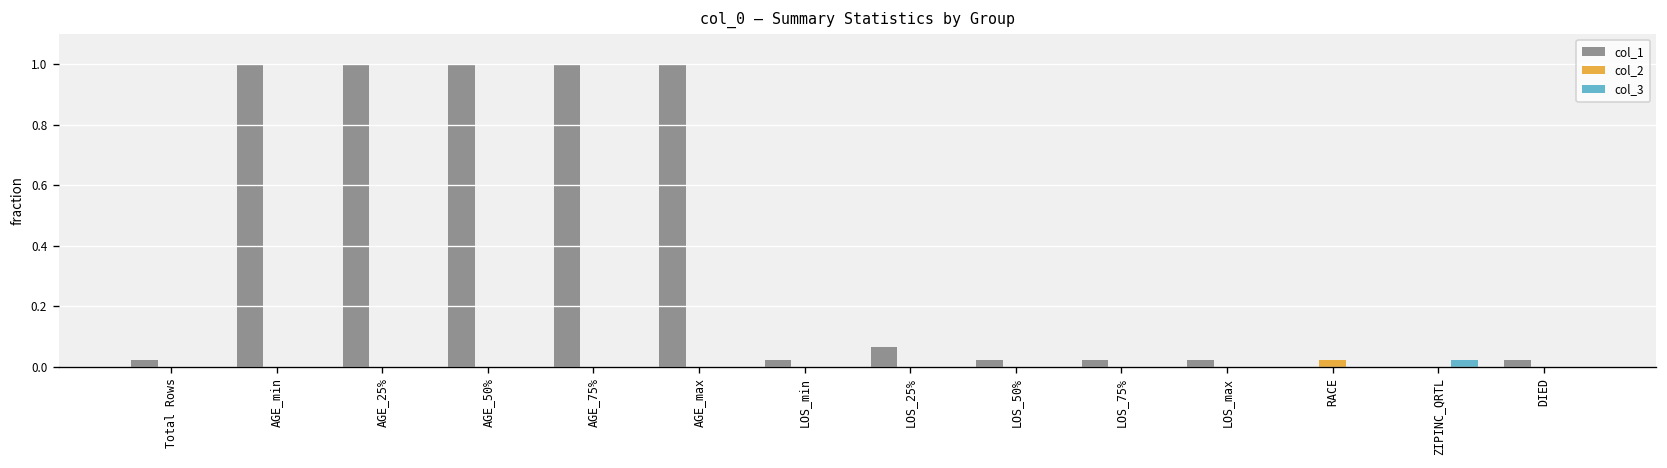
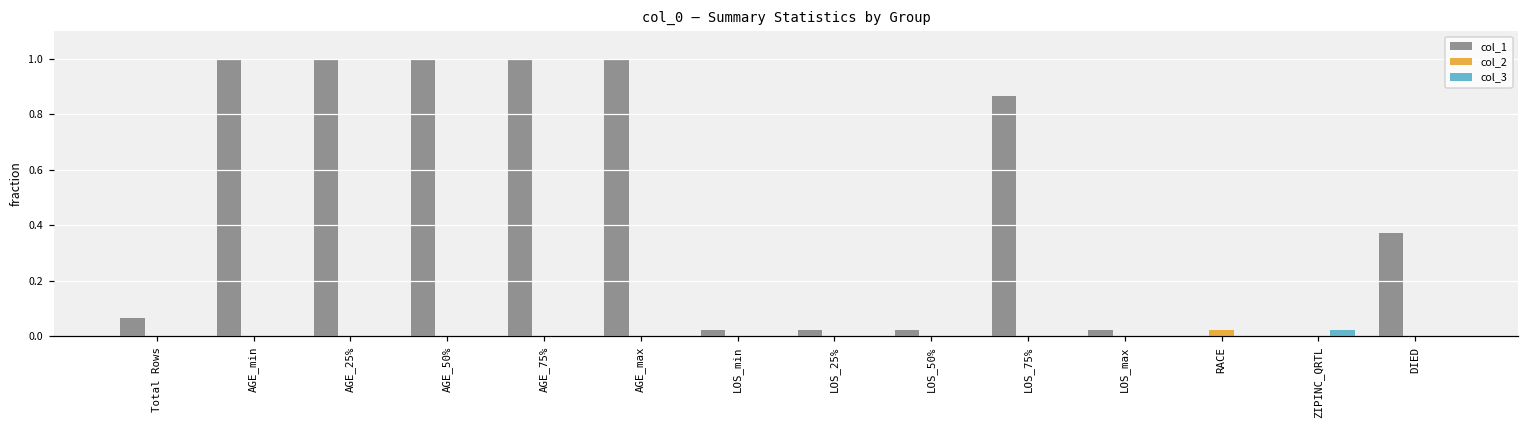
  {
    "col_1": {
-     "Total Rows": 0.02,
+     "Total Rows": 0.06,
      "AGE_min": 1.00,
      "AGE_25%": 1.00,
      "AGE_50%": 1.00,
      "AGE_75%": 1.00,
      "AGE_max": 1.00,
      "LOS_min": 0.02,
-     "LOS_25%": 0.06,
+     "LOS_25%": 0.02,
      "LOS_50%": 0.02,
-     "LOS_75%": 0.02,
+     "LOS_75%": 0.86,
      "LOS_max": 0.02,
      "RACE": 0.00,
      "ZIPINC_QRTL": 0.00,
-     "DIED": 0.02
+     "DIED": 0.37
    },
    "col_2": {
      "Total Rows": 0.00,
      "AGE_min": 0.00,
      "AGE_25%": 0.00,
      "AGE_50%": 0.00,
      "AGE_75%": 0.00,
      "AGE_max": 0.00,
      "LOS_min": 0.00,
      "LOS_25%": 0.00,
      "LOS_50%": 0.00,
      "LOS_75%": 0.00,
      "LOS_max": 0.00,
      "RACE": 0.02,
      "ZIPINC_QRTL": 0.00,
      "DIED": 0.00
    },
    "col_3": {
      "Total Rows": 0.00,
      "AGE_min": 0.00,
      "AGE_25%": 0.00,
      "AGE_50%": 0.00,
      "AGE_75%": 0.00,
      "AGE_max": 0.00,
      "LOS_min": 0.00,
      "LOS_25%": 0.00,
      "LOS_50%": 0.00,
      "LOS_75%": 0.00,
      "LOS_max": 0.00,
      "RACE": 0.00,
      "ZIPINC_QRTL": 0.02,
      "DIED": 0.00
    }
  }
